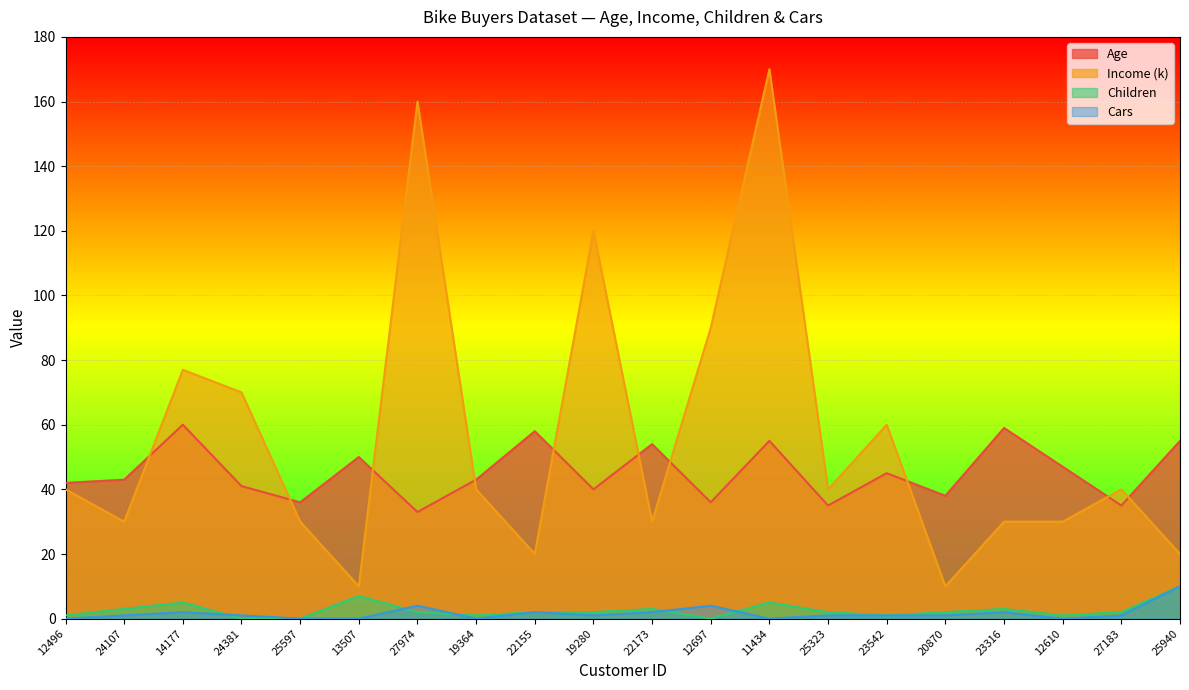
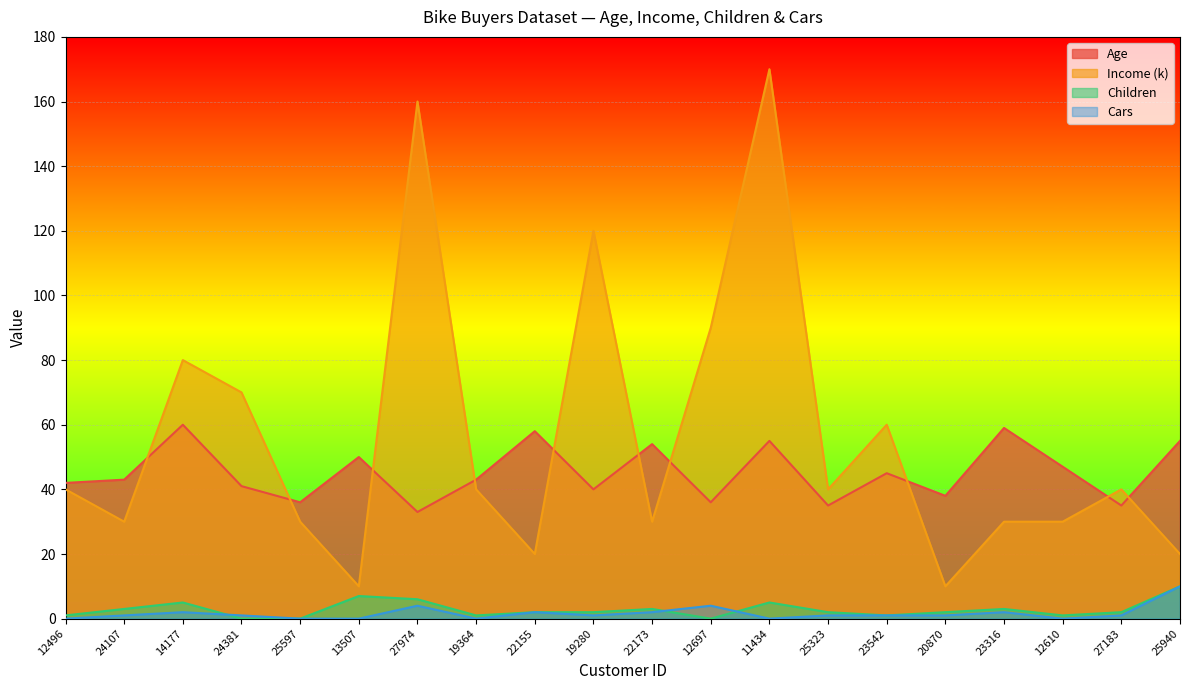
  {
    "Age": {
      "12496": 42,
      "24107": 43,
      "14177": 60,
      "24381": 41,
      "25597": 36,
      "13507": 50,
      "27974": 33,
      "19364": 43,
      "22155": 58,
      "19280": 40,
      "22173": 54,
      "12697": 36,
      "11434": 55,
      "25323": 35,
      "23542": 45,
      "20870": 38,
      "23316": 59,
      "12610": 47,
      "27183": 35,
      "25940": 55
    },
    "Income (k)": {
      "12496": 40,
      "24107": 30,
-     "14177": 77,
+     "14177": 80,
      "24381": 70,
      "25597": 30,
      "13507": 10,
      "27974": 160,
      "19364": 40,
      "22155": 20,
      "19280": 120,
      "22173": 30,
      "12697": 90,
      "11434": 170,
      "25323": 40,
      "23542": 60,
      "20870": 10,
      "23316": 30,
      "12610": 30,
      "27183": 40,
      "25940": 20
    },
    "Children": {
      "12496": 1,
      "24107": 3,
      "14177": 5,
      "24381": 0,
      "13507": 7,
-     "27974": 2,
+     "27974": 6,
      "19364": 1,
      "19280": 2,
      "22173": 3,
      "12697": 0,
      "11434": 5,
      "25323": 2,
      "20870": 2,
      "23316": 3,
      "12610": 1,
      "27183": 2
    },
    "Cars": {
      "12496": 0,
      "24107": 1,
      "14177": 2,
      "24381": 1,
      "13507": 0,
      "27974": 4,
      "19364": 0,
      "19280": 1,
      "22173": 2,
      "12697": 4,
      "11434": 0,
      "25323": 1,
      "20870": 1,
      "23316": 2,
      "12610": 0,
      "27183": 1
    }
  }
